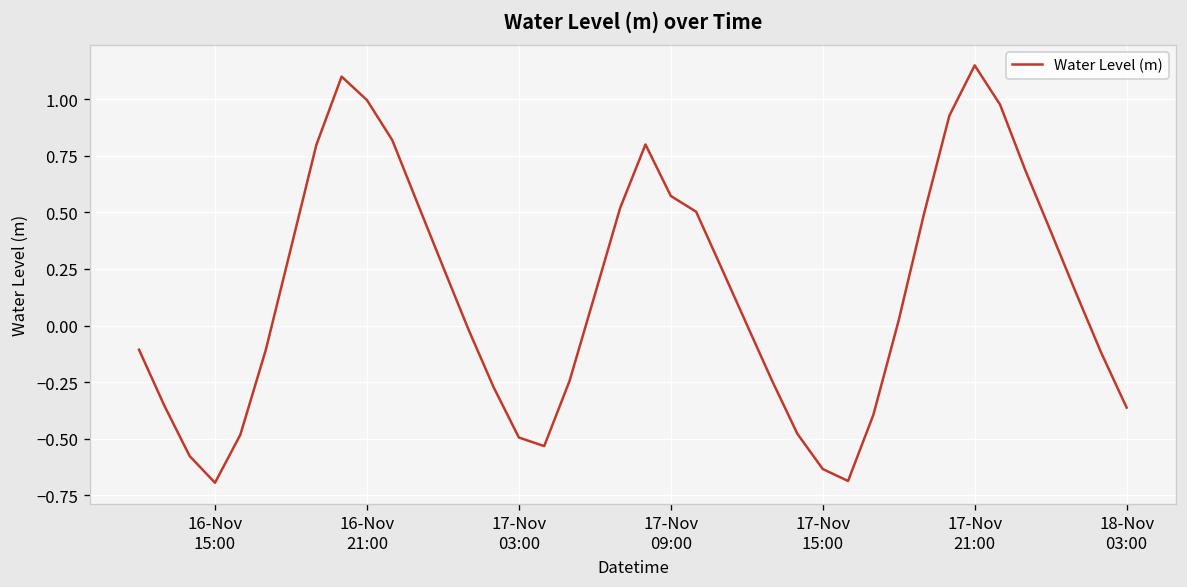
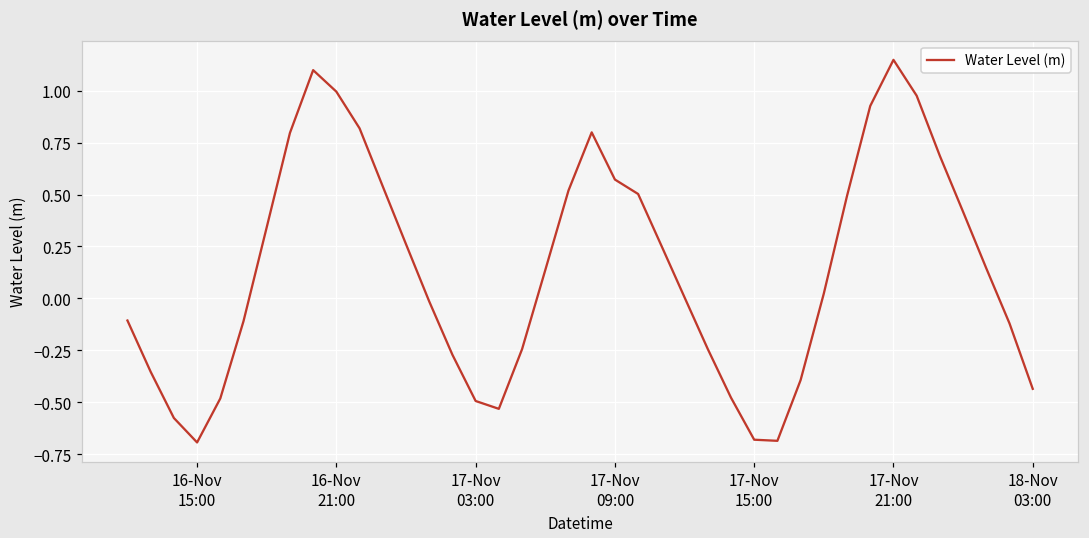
  {
    "16-Nov 15:00": -0.69,
    "16-Nov 21:00": 1.00,
    "17-Nov 03:00": -0.49,
    "17-Nov 09:00": 0.57,
-   "17-Nov 15:00": -0.63,
+   "17-Nov 15:00": -0.68,
    "17-Nov 21:00": 1.15,
-   "18-Nov 03:00": -0.36
+   "18-Nov 03:00": -0.44
  }
